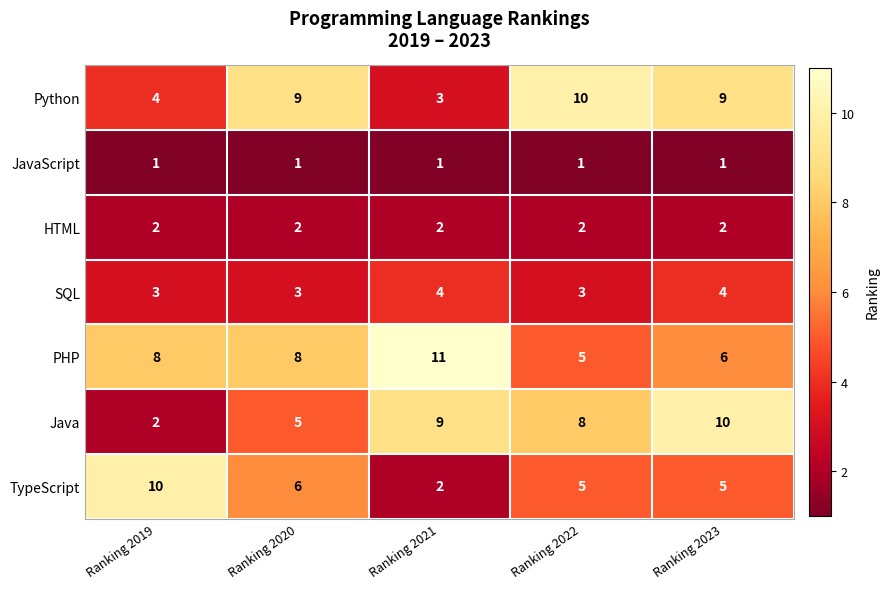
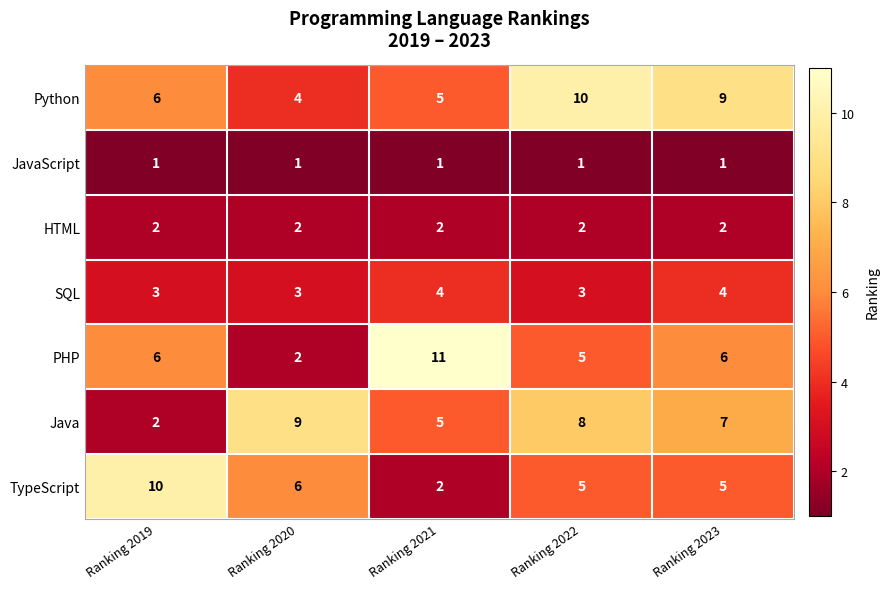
  {
    "Python": {
-     "Ranking 2019": 4,
-     "Ranking 2020": 9,
-     "Ranking 2021": 3,
+     "Ranking 2019": 6,
+     "Ranking 2020": 4,
+     "Ranking 2021": 5,
      "Ranking 2022": 10,
      "Ranking 2023": 9
    },
    "JavaScript": {
      "Ranking 2019": 1,
      "Ranking 2020": 1,
      "Ranking 2021": 1,
      "Ranking 2022": 1,
      "Ranking 2023": 1
    },
    "HTML": {
      "Ranking 2019": 2,
      "Ranking 2020": 2,
      "Ranking 2021": 2,
      "Ranking 2022": 2,
      "Ranking 2023": 2
    },
    "SQL": {
      "Ranking 2019": 3,
      "Ranking 2020": 3,
      "Ranking 2021": 4,
      "Ranking 2022": 3,
      "Ranking 2023": 4
    },
    "PHP": {
-     "Ranking 2019": 8,
-     "Ranking 2020": 8,
+     "Ranking 2019": 6,
+     "Ranking 2020": 2,
      "Ranking 2021": 11,
      "Ranking 2022": 5,
      "Ranking 2023": 6
    },
    "Java": {
      "Ranking 2019": 2,
-     "Ranking 2020": 5,
-     "Ranking 2021": 9,
+     "Ranking 2020": 9,
+     "Ranking 2021": 5,
      "Ranking 2022": 8,
-     "Ranking 2023": 10
+     "Ranking 2023": 7
    },
    "TypeScript": {
      "Ranking 2019": 10,
      "Ranking 2020": 6,
      "Ranking 2021": 2,
      "Ranking 2022": 5,
      "Ranking 2023": 5
    }
  }
